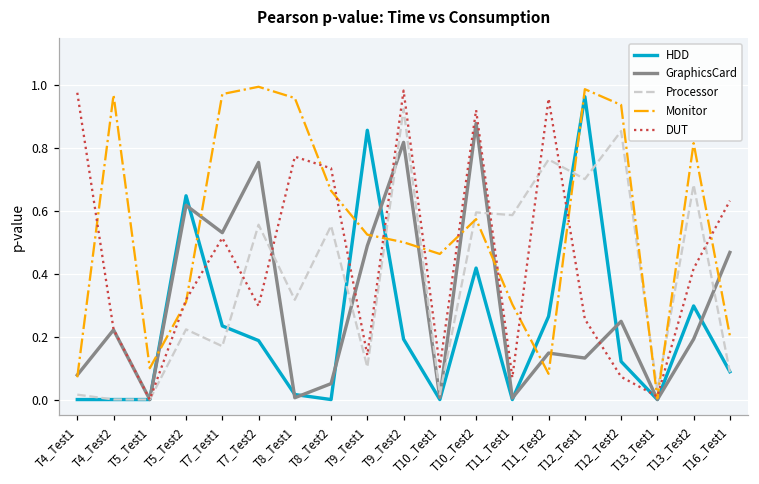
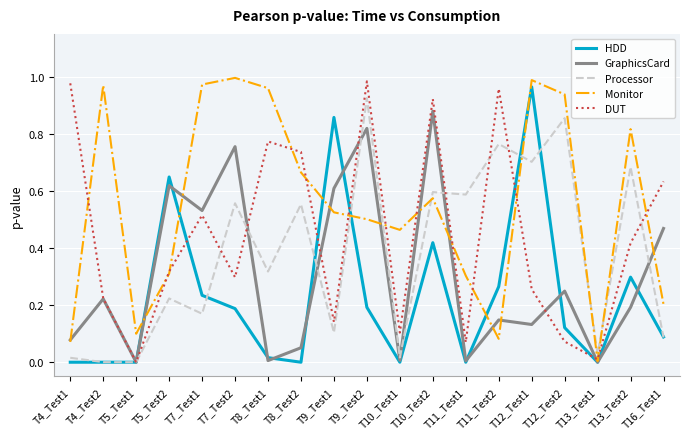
  {
    "HDD": {
      "T4_Test1": 0.00,
      "T5_Test2": 0.65,
      "T7_Test1": 0.23,
      "T7_Test2": 0.19,
      "T8_Test1": 0.02,
      "T8_Test2": 0.00,
      "T9_Test1": 0.86,
      "T9_Test2": 0.19,
      "T10_Test2": 0.42,
      "T11_Test2": 0.26,
      "T12_Test1": 0.96,
      "T12_Test2": 0.12,
      "T13_Test2": 0.30
    },
    "GraphicsCard": {
      "T5_Test2": 0.62,
      "T7_Test1": 0.53,
      "T7_Test2": 0.76,
      "T8_Test1": 0.01,
      "T8_Test2": 0.05,
-     "T9_Test1": 0.49,
+     "T9_Test1": 0.61,
      "T9_Test2": 0.82,
      "T10_Test2": 0.88,
      "T11_Test2": 0.15,
      "T12_Test1": 0.13,
      "T12_Test2": 0.25,
      "T13_Test2": 0.19,
      "T16_Test1": 0.47
    },
    "Processor": {
      "T4_Test1": 0.02,
      "T5_Test2": 0.22,
      "T7_Test1": 0.17,
      "T7_Test2": 0.56,
      "T8_Test1": 0.32,
      "T8_Test2": 0.55,
      "T9_Test1": 0.10,
      "T9_Test2": 0.93,
      "T10_Test1": 0.02,
      "T10_Test2": 0.60,
      "T11_Test1": 0.59,
      "T11_Test2": 0.76,
      "T12_Test1": 0.70,
      "T12_Test2": 0.85,
      "T13_Test1": 0.03,
      "T13_Test2": 0.68
    },
    "Monitor": {
      "T4_Test2": 0.97,
      "T5_Test1": 0.10,
      "T7_Test1": 0.97,
      "T7_Test2": 1.00,
      "T8_Test1": 0.96,
      "T8_Test2": 0.66,
      "T9_Test1": 0.53,
      "T9_Test2": 0.50,
      "T10_Test1": 0.46,
      "T10_Test2": 0.57,
      "T11_Test1": 0.30,
      "T11_Test2": 0.08,
      "T12_Test1": 0.99,
      "T12_Test2": 0.94,
      "T13_Test2": 0.82,
      "T16_Test1": 0.20
    },
    "DUT": {
      "T4_Test1": 0.98,
      "T7_Test1": 0.51,
      "T7_Test2": 0.30,
      "T8_Test1": 0.77,
      "T8_Test2": 0.74,
      "T9_Test1": 0.14,
      "T9_Test2": 0.98,
      "T10_Test1": 0.10,
      "T10_Test2": 0.92,
      "T11_Test1": 0.07,
      "T11_Test2": 0.96,
      "T12_Test1": 0.26,
      "T12_Test2": 0.07,
      "T13_Test2": 0.42,
      "T16_Test1": 0.63
    }
  }
